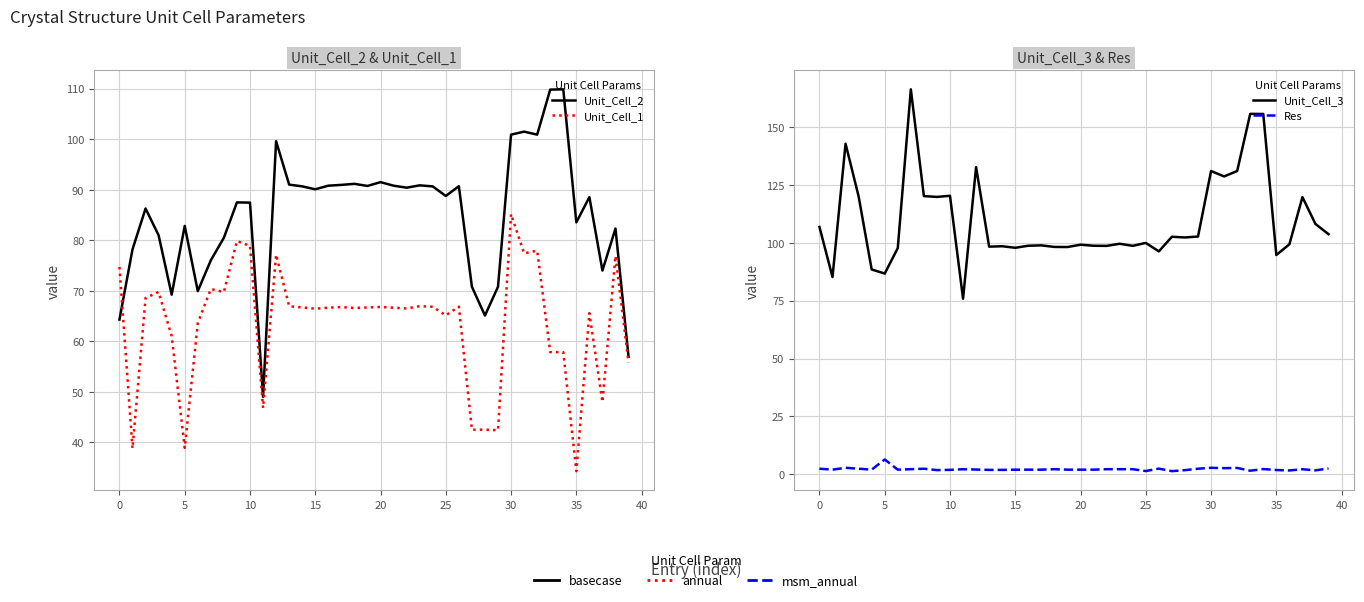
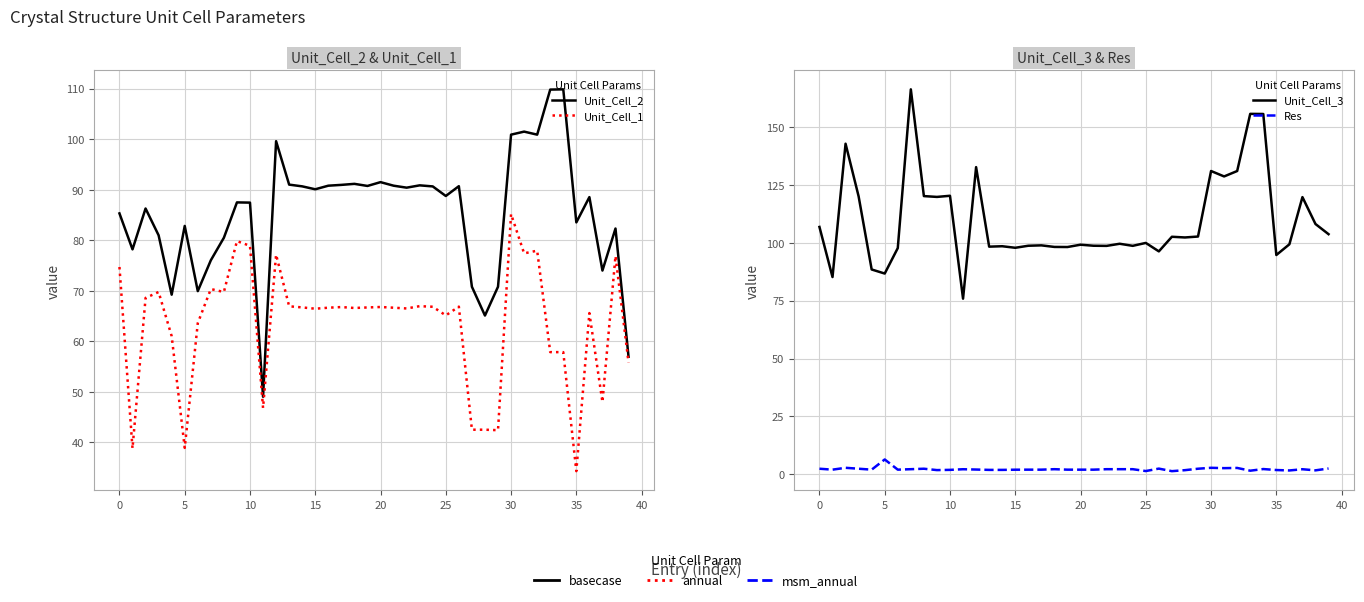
  {
    "Unit_Cell_2 & Unit_Cell_1": {
      "Unit_Cell_2": {
-       "0": 64,
+       "0": 85,
        "5": 83,
        "10": 87,
        "15": 90,
        "20": 92,
        "25": 89,
        "30": 101,
        "35": 84
      },
      "Unit_Cell_1": {
        "0": 75,
        "5": 39,
        "10": 79,
        "15": 66,
        "20": 67,
        "25": 65,
        "30": 85,
        "35": 34
      }
    },
    "Unit_Cell_3 & Res": {
      "Unit_Cell_3": {
        "0": 107,
        "5": 87,
        "10": 120,
        "15": 98,
        "20": 99,
        "25": 100,
        "30": 131,
        "35": 95
      },
      "Res": {
        "0": 2,
        "5": 6,
        "10": 2,
        "15": 2,
        "20": 2,
        "25": 1,
        "30": 3,
        "35": 2
      }
    }
  }
